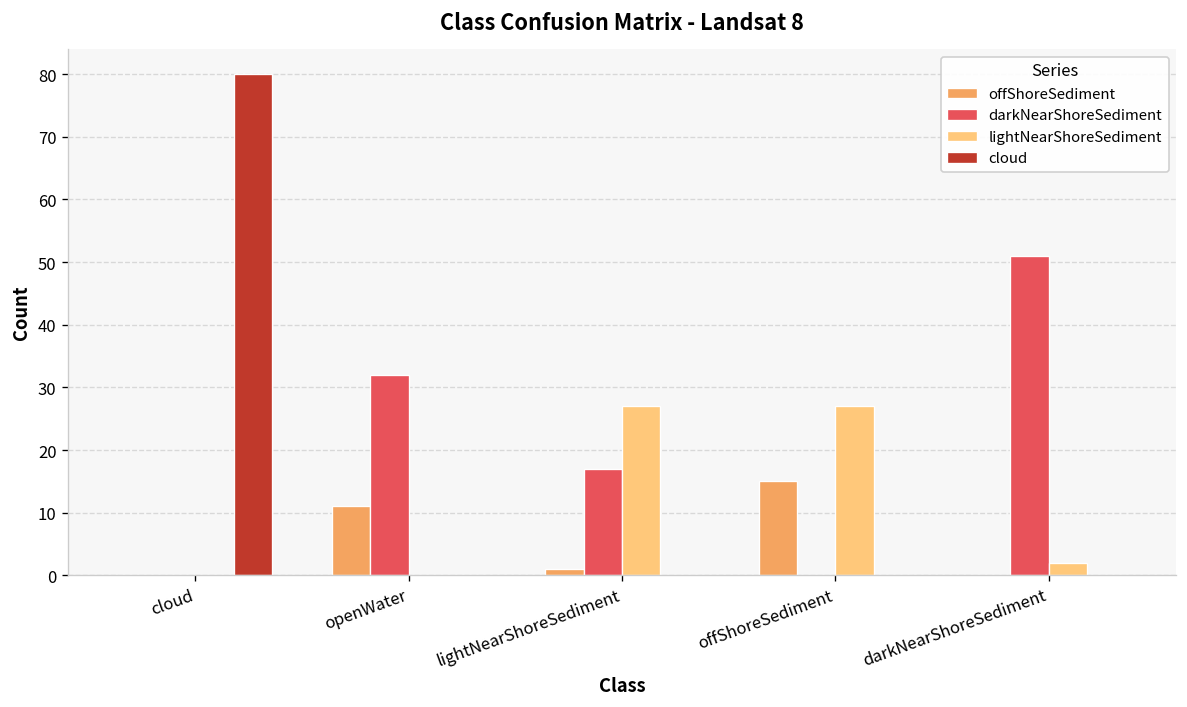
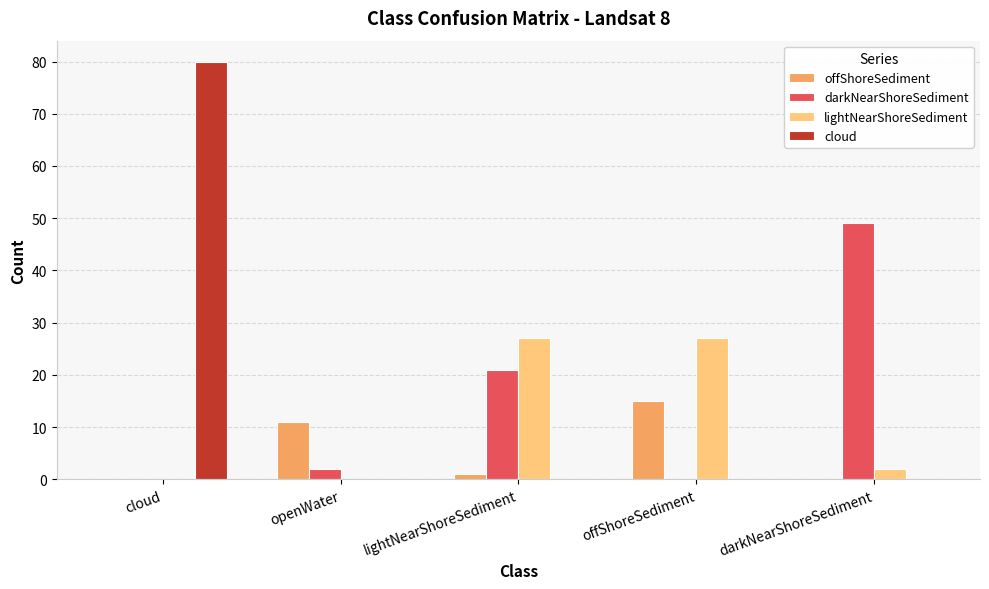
  {
    "darkNearShoreSediment": {
      "cloud": 0,
-     "openWater": 32,
-     "lightNearShoreSediment": 17,
+     "openWater": 2,
+     "lightNearShoreSediment": 21,
      "offShoreSediment": 0,
-     "darkNearShoreSediment": 51
+     "darkNearShoreSediment": 49
    },
    "cloud": {
      "cloud": 80,
      "openWater": 0,
      "lightNearShoreSediment": 0,
      "offShoreSediment": 0,
      "darkNearShoreSediment": 0
    }
  }
